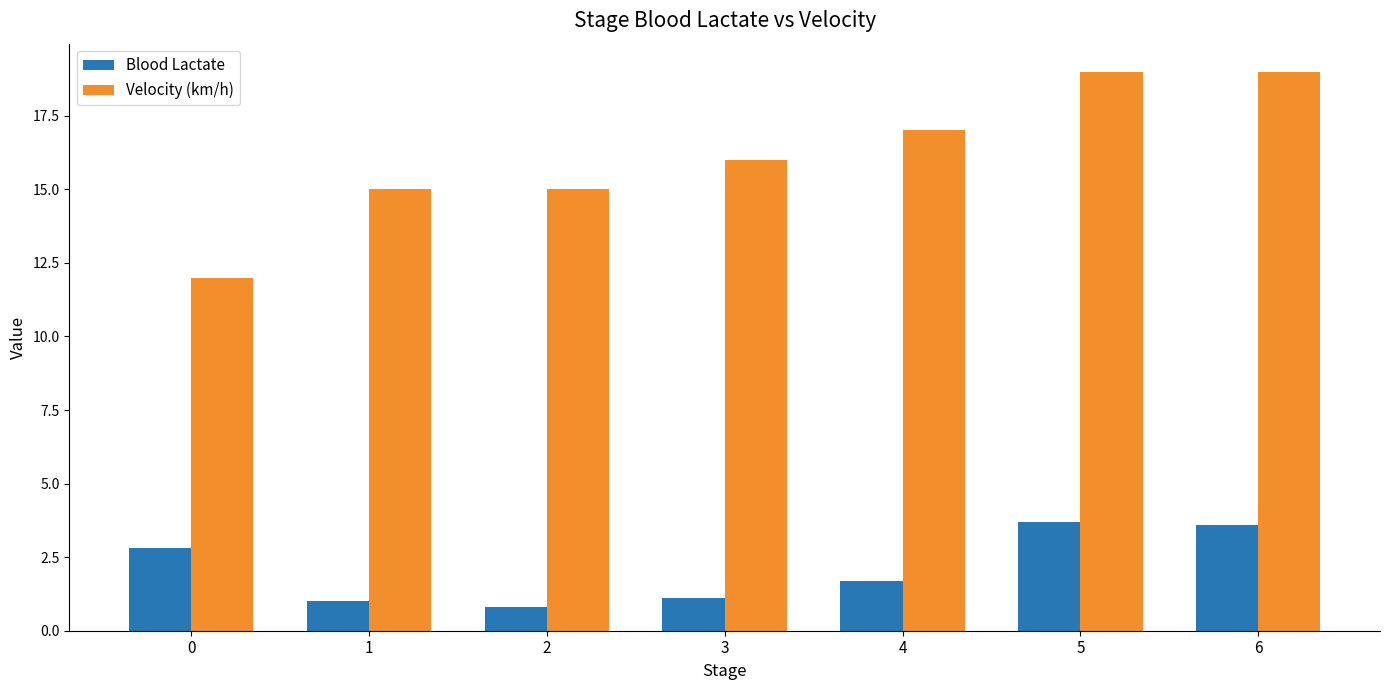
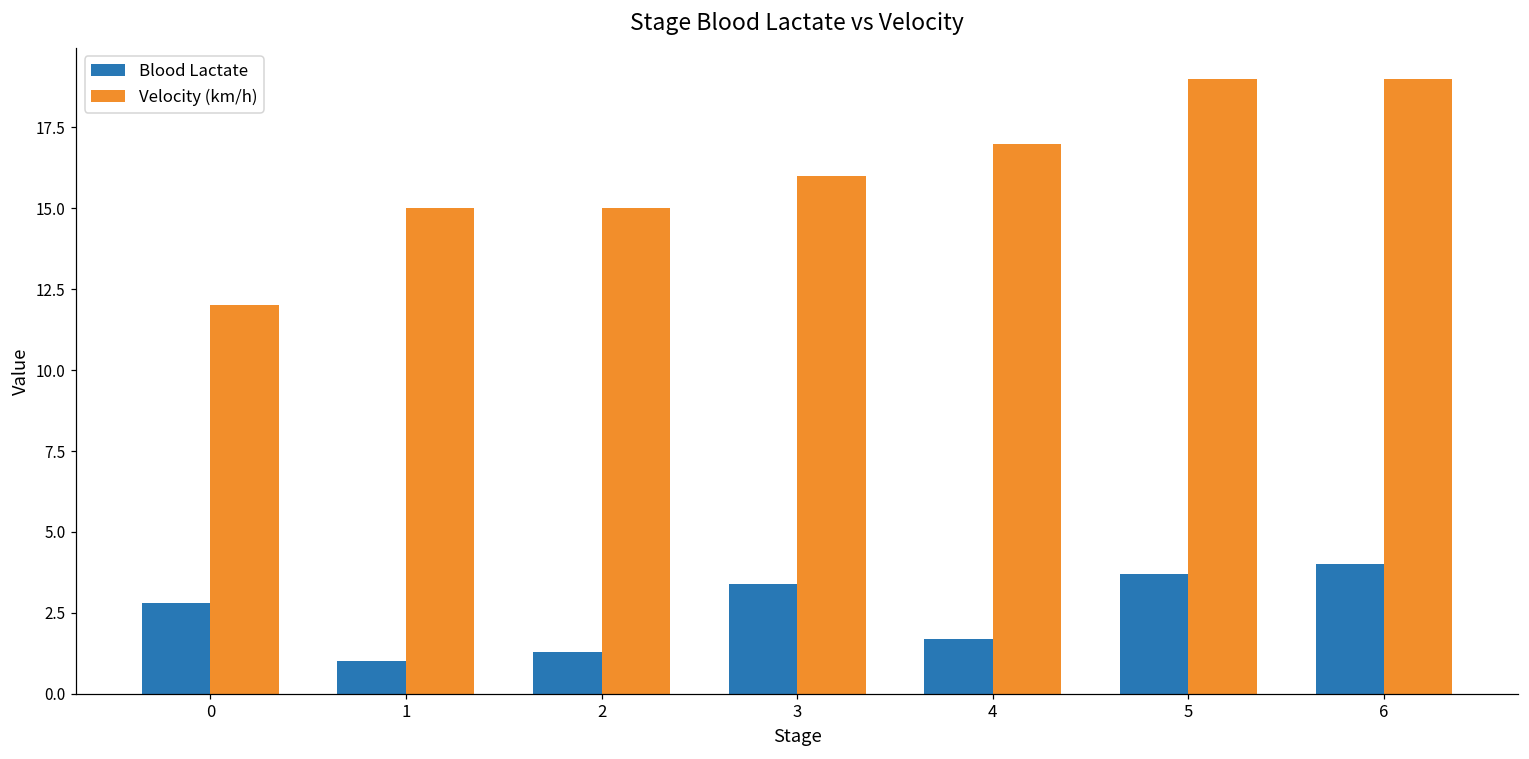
  {
    "Blood Lactate": {
      "0": 2.8,
      "1": 1.0,
-     "2": 0.8,
-     "3": 1.1,
+     "2": 1.3,
+     "3": 3.4,
      "4": 1.7,
      "5": 3.7,
-     "6": 3.6
+     "6": 4.0
    },
    "Velocity (km/h)": {
      "0": 12.0,
      "1": 15.0,
      "2": 15.0,
      "3": 16.0,
      "4": 17.0,
      "5": 19.0,
      "6": 19.0
    }
  }
